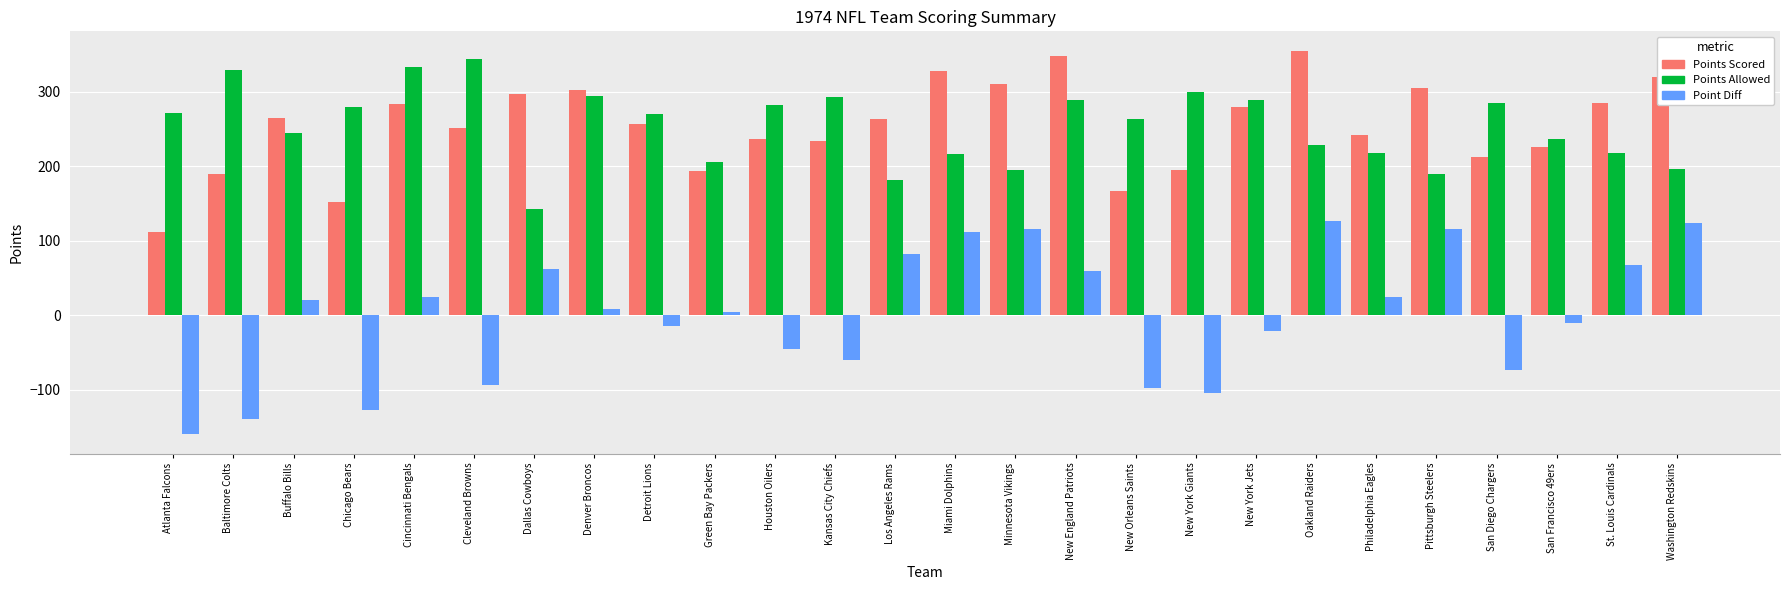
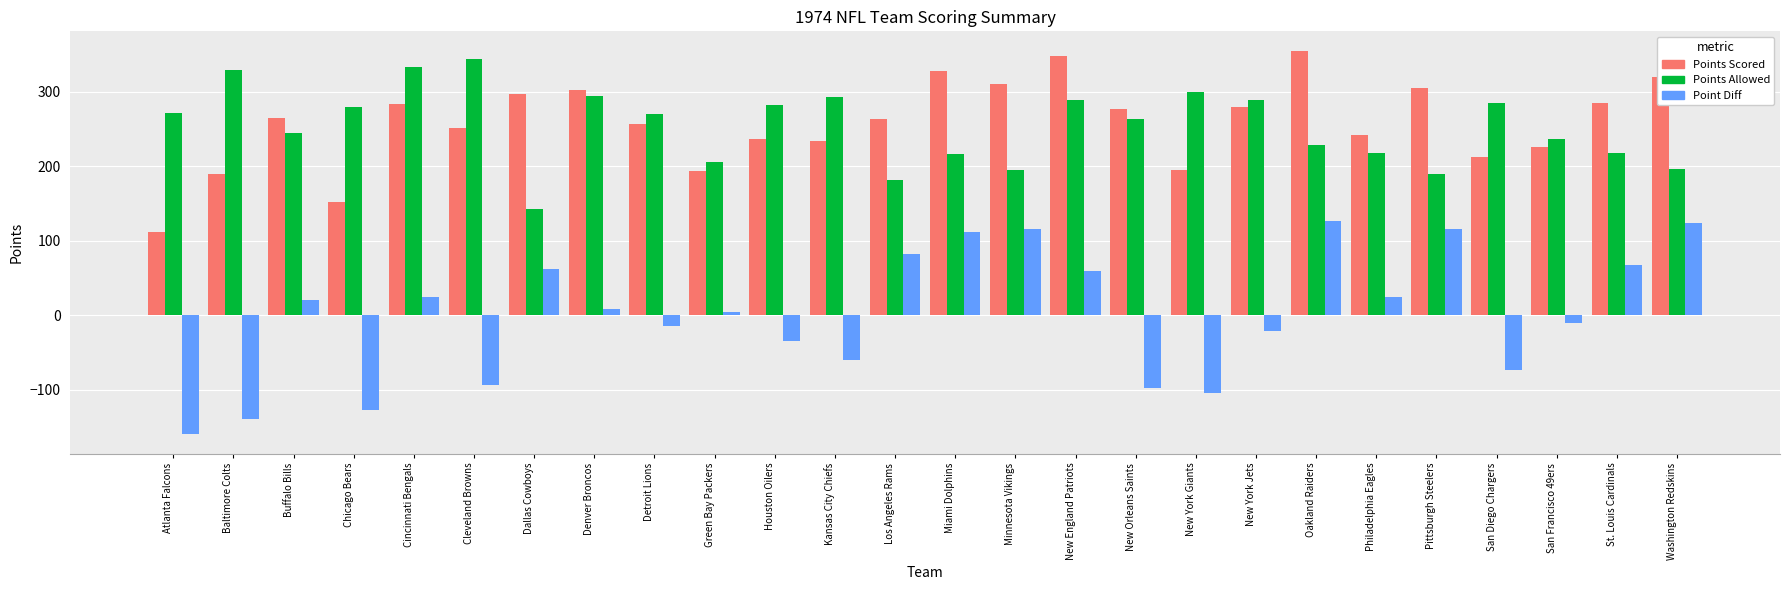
  {
    "Points Scored": {
      "Atlanta Falcons": 110,
      "Baltimore Colts": 190,
      "Buffalo Bills": 260,
      "Chicago Bears": 150,
      "Cincinnati Bengals": 280,
      "Cleveland Browns": 250,
      "Dallas Cowboys": 300,
      "Denver Broncos": 300,
      "Detroit Lions": 260,
      "Green Bay Packers": 190,
      "Houston Oilers": 240,
      "Kansas City Chiefs": 230,
      "Los Angeles Rams": 260,
      "Miami Dolphins": 330,
      "Minnesota Vikings": 310,
      "New England Patriots": 350,
-     "New Orleans Saints": 170,
+     "New Orleans Saints": 280,
      "New York Giants": 200,
      "New York Jets": 280,
      "Oakland Raiders": 360,
      "Philadelphia Eagles": 240,
      "Pittsburgh Steelers": 310,
      "San Diego Chargers": 210,
      "San Francisco 49ers": 230,
      "St. Louis Cardinals": 290
    },
    "Points Allowed": {
      "Atlanta Falcons": 270,
      "Baltimore Colts": 330,
      "Buffalo Bills": 240,
      "Chicago Bears": 280,
      "Cincinnati Bengals": 330,
      "Cleveland Browns": 340,
      "Dallas Cowboys": 140,
      "Denver Broncos": 290,
      "Detroit Lions": 270,
      "Green Bay Packers": 210,
      "Houston Oilers": 280,
      "Kansas City Chiefs": 290,
      "Los Angeles Rams": 180,
      "Miami Dolphins": 220,
      "Minnesota Vikings": 200,
      "New England Patriots": 290,
      "New Orleans Saints": 260,
      "New York Giants": 300,
      "New York Jets": 290,
      "Oakland Raiders": 230,
      "Philadelphia Eagles": 220,
      "Pittsburgh Steelers": 190,
      "San Diego Chargers": 290,
      "San Francisco 49ers": 240,
      "St. Louis Cardinals": 220,
      "Washington Redskins": 200
    },
    "Point Diff": {
      "Atlanta Falcons": -160,
      "Baltimore Colts": -140,
      "Buffalo Bills": 20,
      "Chicago Bears": -130,
      "Cincinnati Bengals": 20,
      "Cleveland Browns": -90,
      "Dallas Cowboys": 60,
      "Denver Broncos": 10,
      "Detroit Lions": -10,
      "Green Bay Packers": 0,
-     "Houston Oilers": -50,
+     "Houston Oilers": -30,
      "Kansas City Chiefs": -60,
      "Los Angeles Rams": 80,
      "Miami Dolphins": 110,
      "Minnesota Vikings": 120,
      "New England Patriots": 60,
      "New Orleans Saints": -100,
      "New York Giants": -100,
      "New York Jets": -20,
      "Oakland Raiders": 130,
      "Philadelphia Eagles": 30,
      "Pittsburgh Steelers": 120,
      "San Diego Chargers": -70,
      "San Francisco 49ers": -10,
      "St. Louis Cardinals": 70,
      "Washington Redskins": 120
    }
  }
